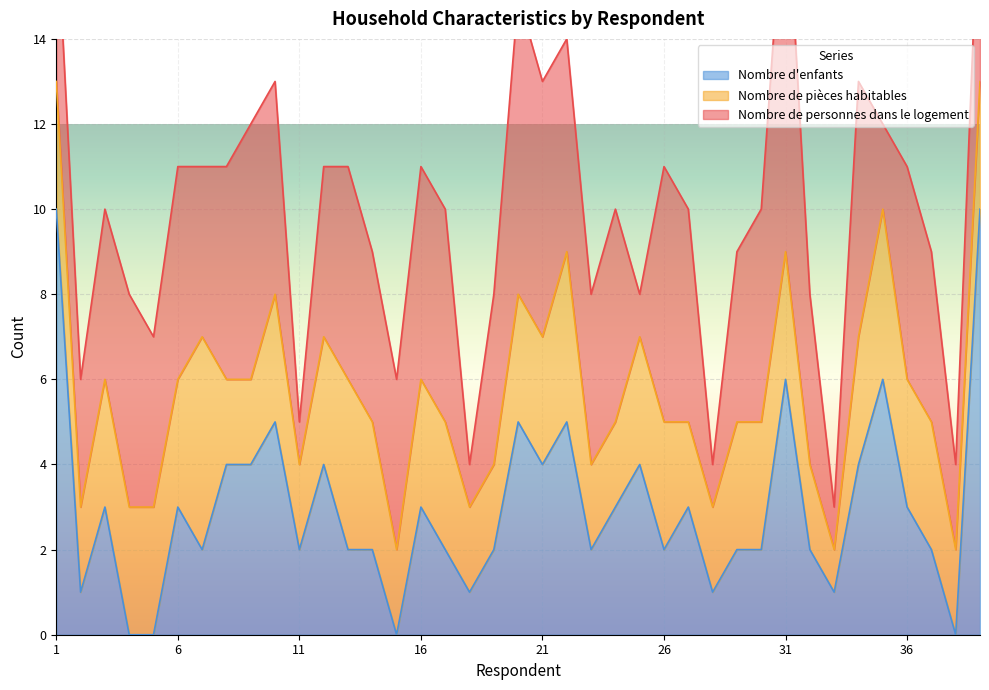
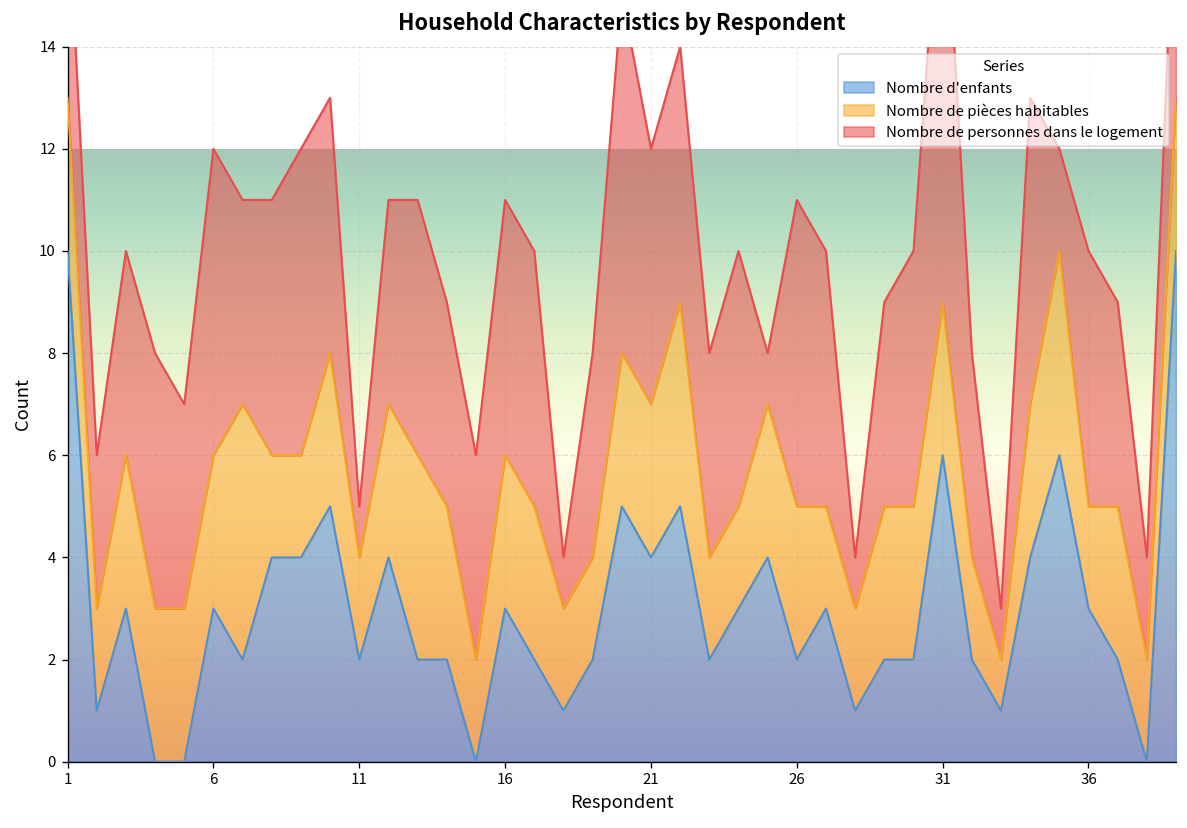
  {
    "Nombre d'enfants": {
      "1": 10,
      "6": 3,
      "11": 2,
      "16": 3,
      "21": 4,
      "26": 2,
      "31": 6,
      "36": 3
    },
    "Nombre de pièces habitables": {
      "1": 3,
      "6": 3,
      "11": 2,
      "16": 3,
      "21": 3,
      "26": 3,
      "31": 3,
-     "36": 3
+     "36": 2
    },
    "Nombre de personnes dans le logement": {
-     "6": 5,
+     "6": 6,
      "11": 1,
      "16": 5,
-     "21": 6,
+     "21": 5,
      "26": 6,
      "36": 5
    }
  }
